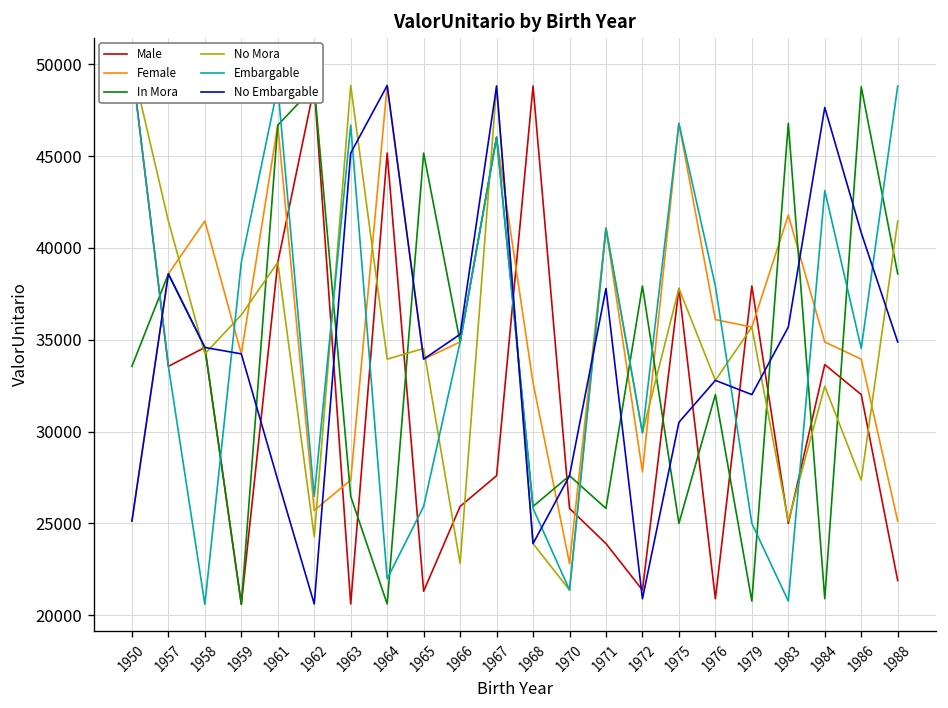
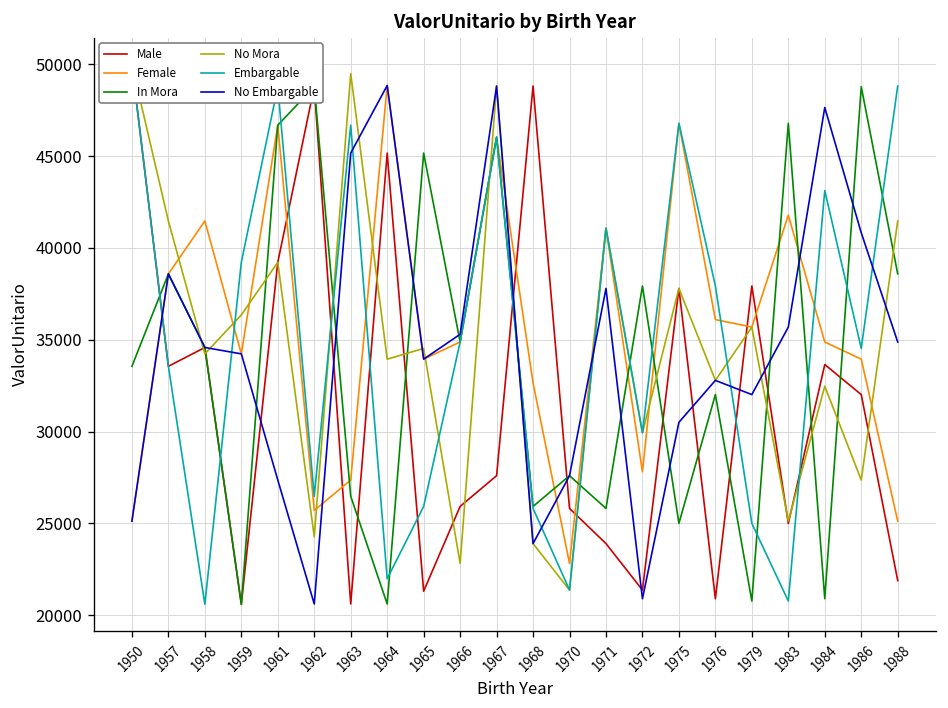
  {
    "Male": {
      "1963": 20600,
      "1964": 45200,
      "1965": 21300,
      "1966": 25900,
      "1967": 27600,
      "1968": 48800,
      "1970": 25800,
      "1971": 23900,
      "1972": 21400,
      "1976": 20900,
      "1979": 37900,
      "1984": 33600,
      "1986": 32000,
      "1988": 21900
    },
    "Female": {
      "1958": 41500,
      "1962": 25700,
      "1963": 27400,
      "1968": 32600,
      "1970": 22800,
      "1972": 27800,
      "1976": 36100,
      "1983": 41800,
      "1984": 34900,
      "1986": 33900,
      "1988": 25100
    },
    "In Mora": {
      "1950": 33600,
      "1963": 26500,
      "1964": 20600,
      "1965": 45200,
      "1971": 25800,
      "1972": 37900,
      "1975": 25000,
      "1976": 32000,
      "1979": 20800,
      "1983": 46800,
      "1984": 20900,
      "1986": 48800,
      "1988": 38600
    },
    "No Mora": {
      "1957": 41500,
      "1958": 34200,
      "1959": 36400,
      "1962": 24300,
-     "1963": 48800,
+     "1963": 49500,
      "1964": 33900,
      "1965": 34500,
      "1966": 22800,
      "1984": 32500,
      "1986": 27400,
      "1988": 41500
    },
    "Embargable": {
      "1958": 20600,
      "1959": 39200,
      "1962": 26500,
      "1963": 46700,
      "1964": 22000,
      "1965": 25900,
      "1976": 37900,
      "1979": 25000,
      "1983": 20800,
      "1984": 43100,
      "1986": 34500,
      "1988": 48800
    },
    "No Embargable": {
      "1961": 27400,
      "1962": 20600,
      "1963": 45200,
      "1966": 35300,
      "1971": 37800,
      "1972": 20900,
      "1975": 30500,
      "1979": 32000,
      "1983": 35700,
      "1984": 47700,
      "1986": 40800,
      "1988": 34900
    }
  }
